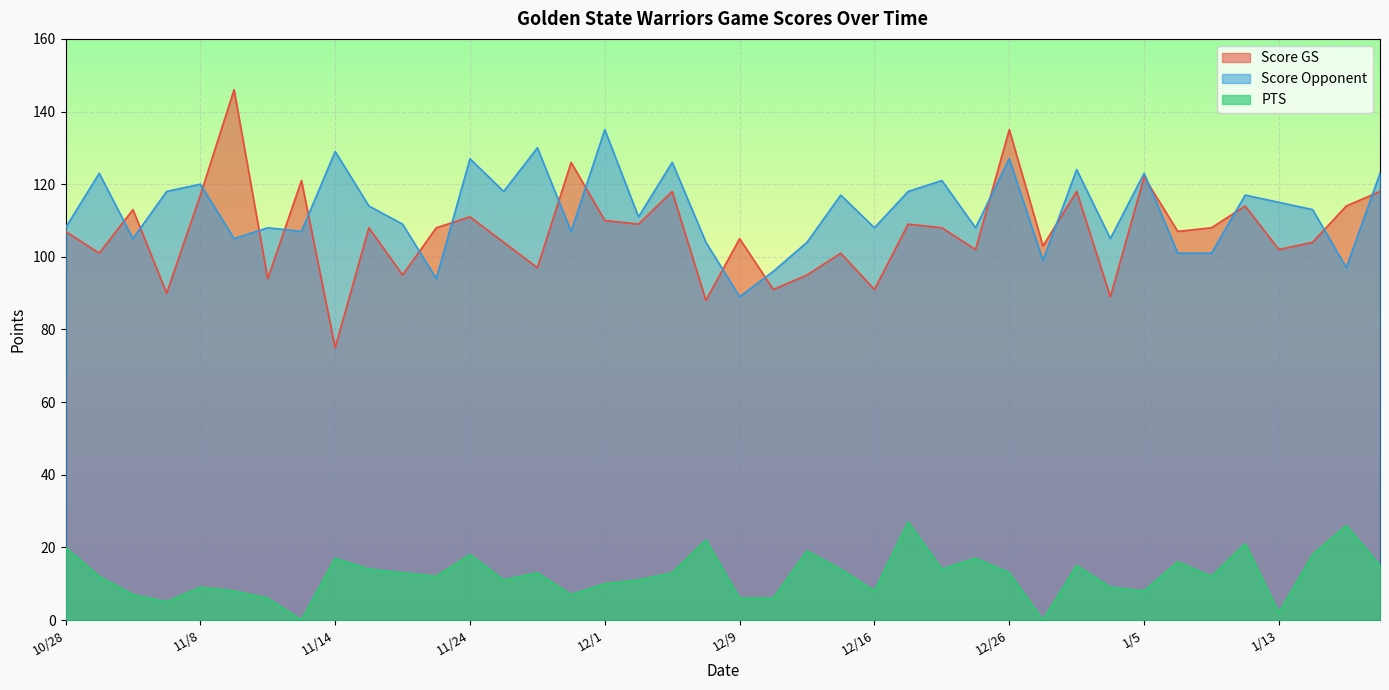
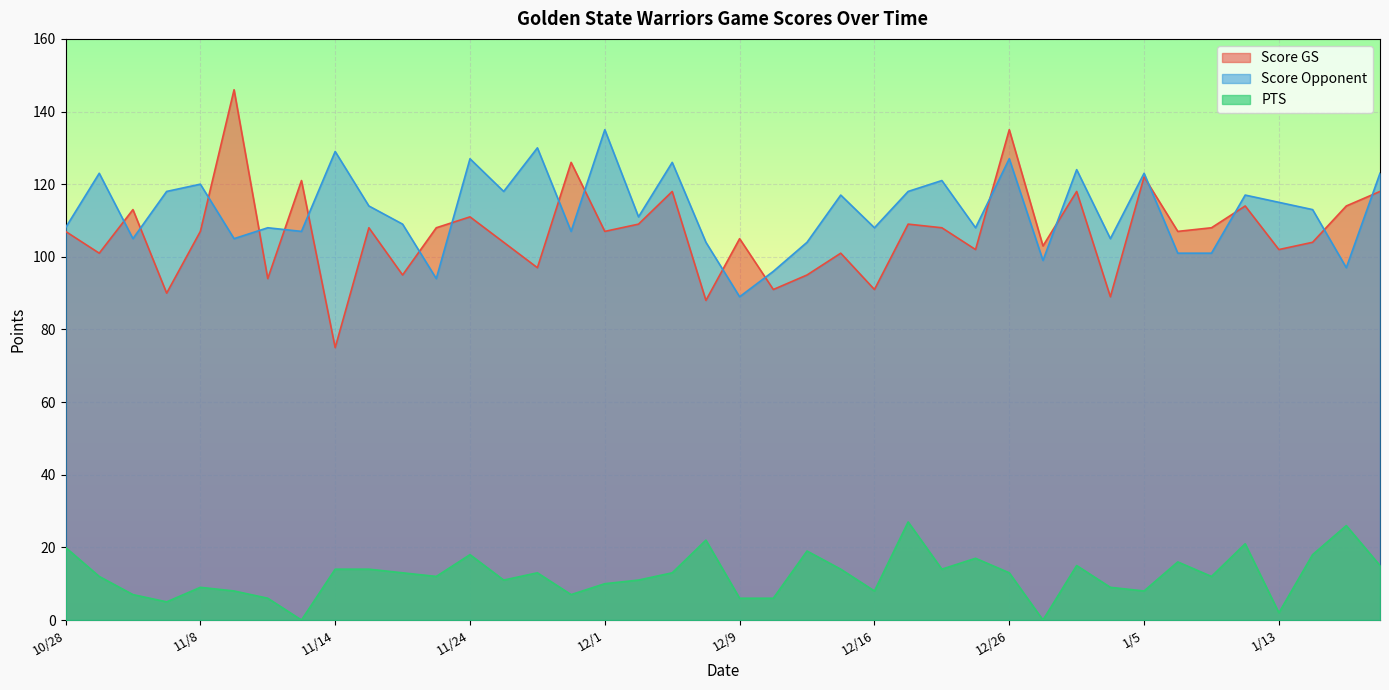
  {
    "Score GS": {
      "10/28": 107,
-     "11/8": 117,
+     "11/8": 107,
      "11/14": 75,
      "11/24": 111,
-     "12/1": 110,
+     "12/1": 107,
      "12/9": 105,
      "12/16": 91,
      "12/26": 135,
      "1/5": 122,
      "1/13": 102
    },
    "Score Opponent": {
      "10/28": 108,
      "11/8": 120,
      "11/14": 129,
      "11/24": 127,
      "12/1": 135,
      "12/9": 89,
      "12/16": 108,
      "12/26": 127,
      "1/5": 123,
      "1/13": 115
    },
    "PTS": {
      "10/28": 20,
      "11/8": 9,
-     "11/14": 17,
+     "11/14": 14,
      "11/24": 18,
      "12/1": 10,
      "12/9": 6,
      "12/16": 8,
      "12/26": 13,
      "1/5": 8,
      "1/13": 2
    }
  }
